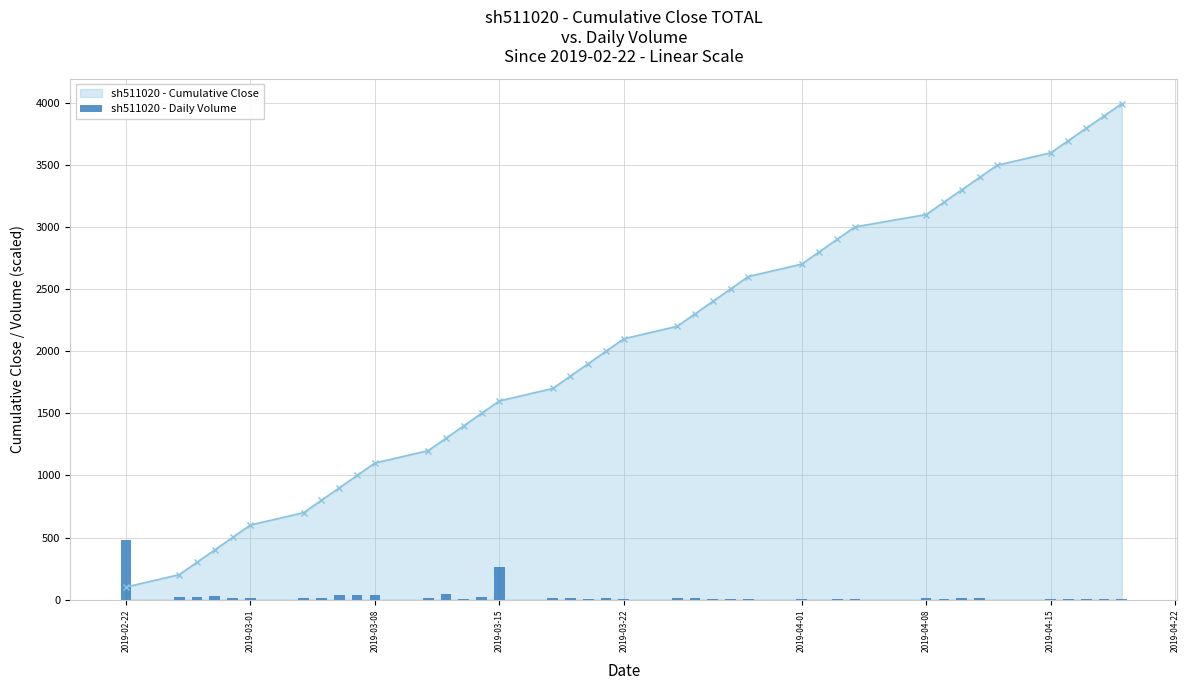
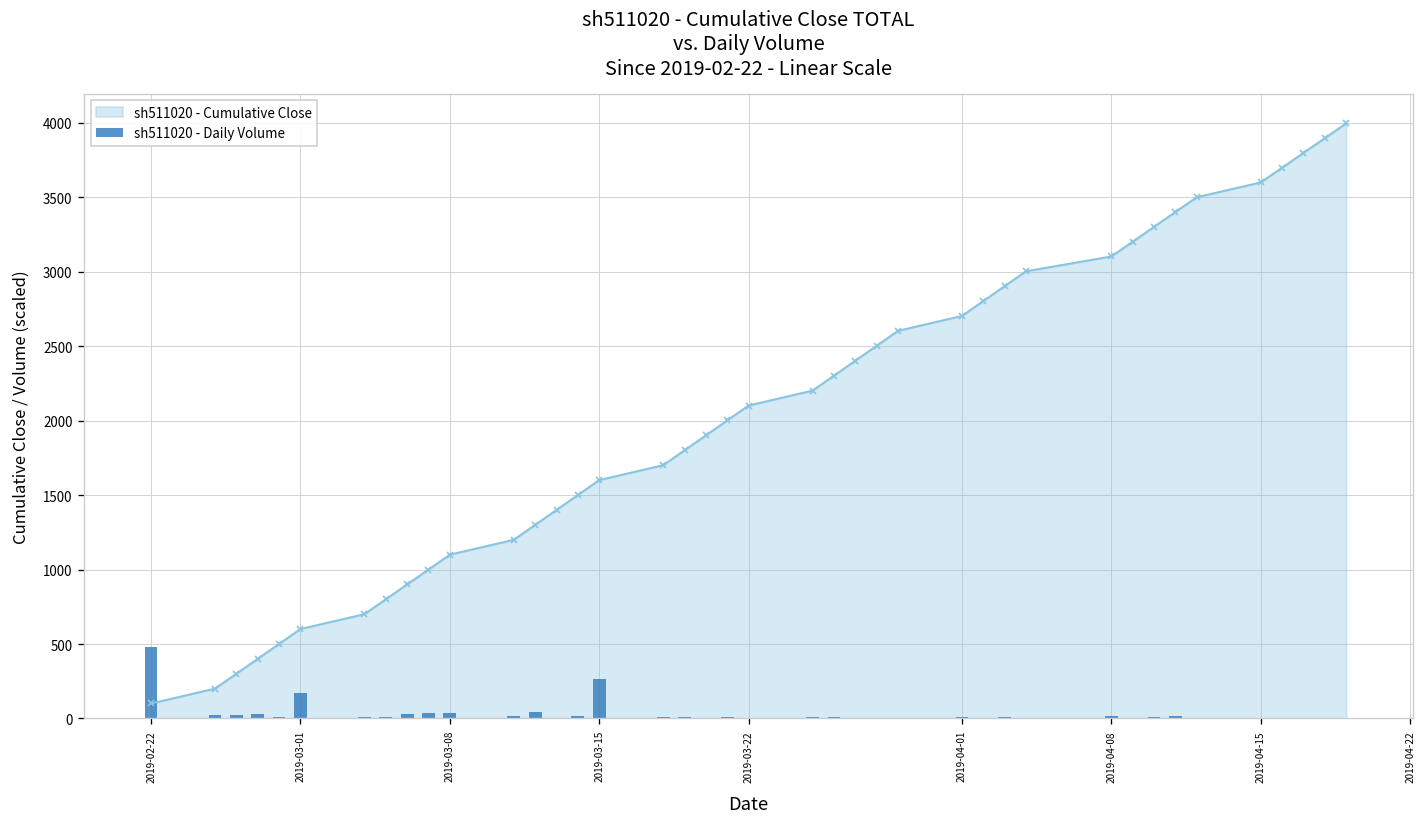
  {
    "sh511020 - Daily Volume": {
      "2019-02-22": 480,
-     "2019-03-01": 10,
+     "2019-03-01": 170,
      "2019-03-08": 40,
      "2019-03-15": 260
    },
    "sh511020 - Cumulative Close": {
      "2019-02-22": 100,
      "2019-03-01": 600,
      "2019-03-08": 1100,
      "2019-03-15": 1600,
      "2019-03-22": 2100,
      "2019-04-01": 2700,
      "2019-04-08": 3100,
      "2019-04-15": 3600
    }
  }
